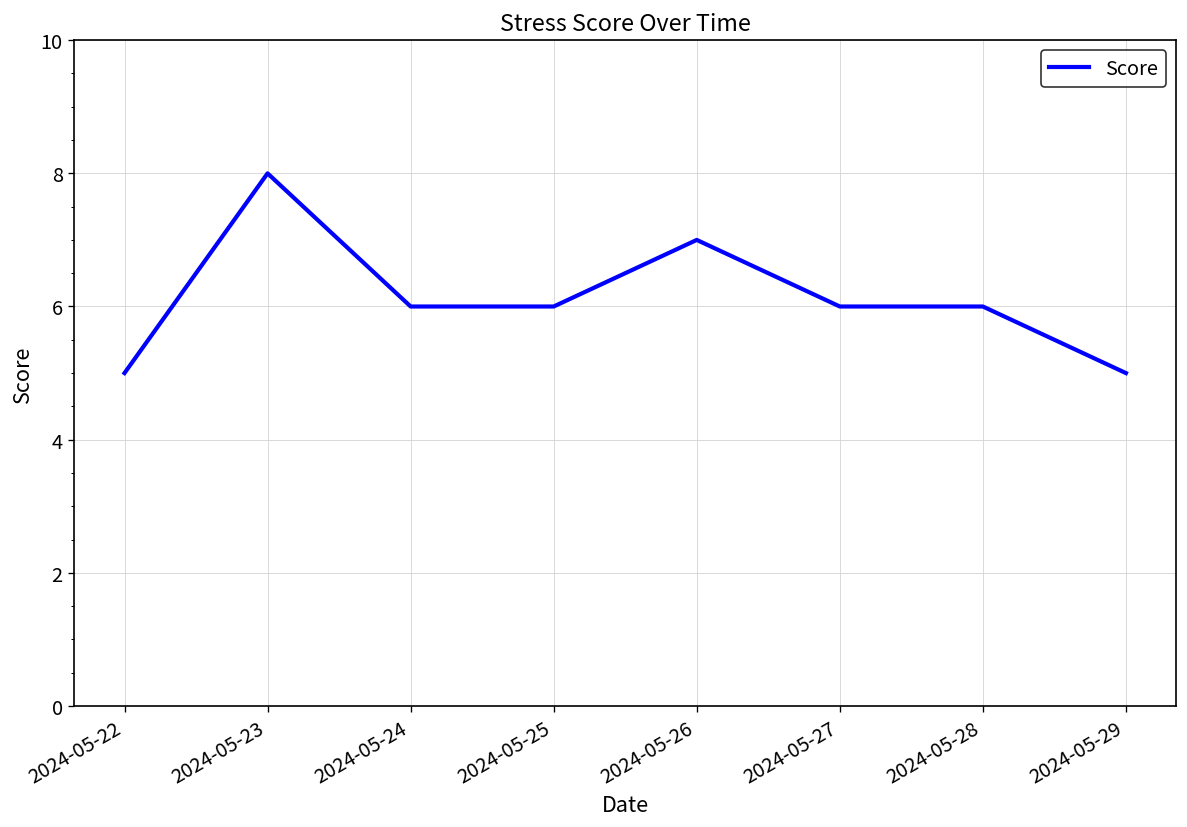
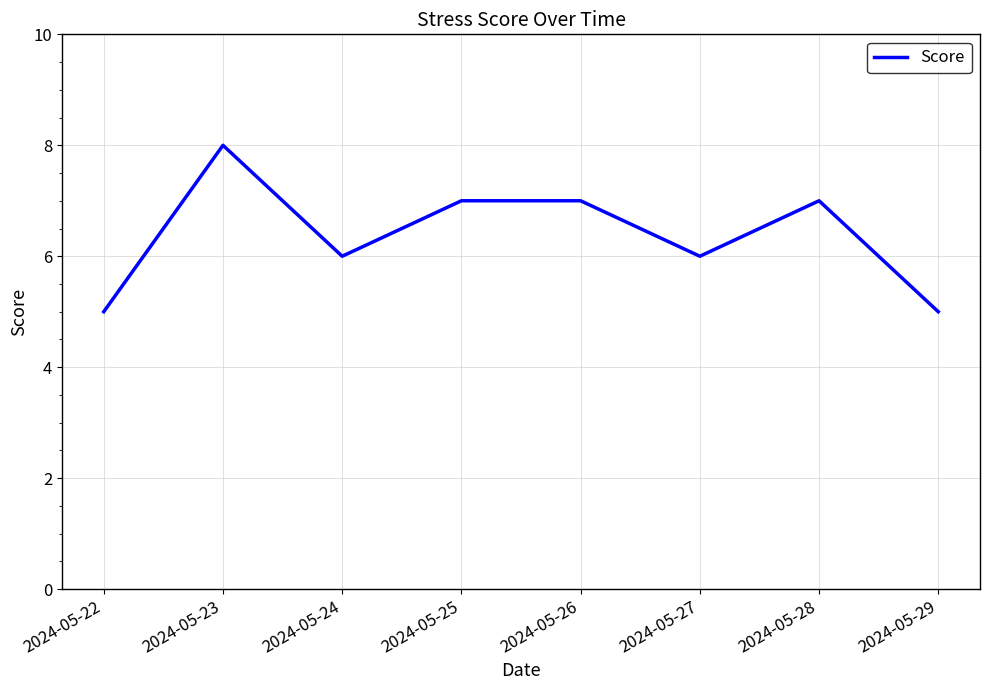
  {
    "2024-05-22": 5,
    "2024-05-23": 8,
    "2024-05-24": 6,
-   "2024-05-25": 6,
+   "2024-05-25": 7,
    "2024-05-26": 7,
    "2024-05-27": 6,
-   "2024-05-28": 6,
+   "2024-05-28": 7,
    "2024-05-29": 5
  }
